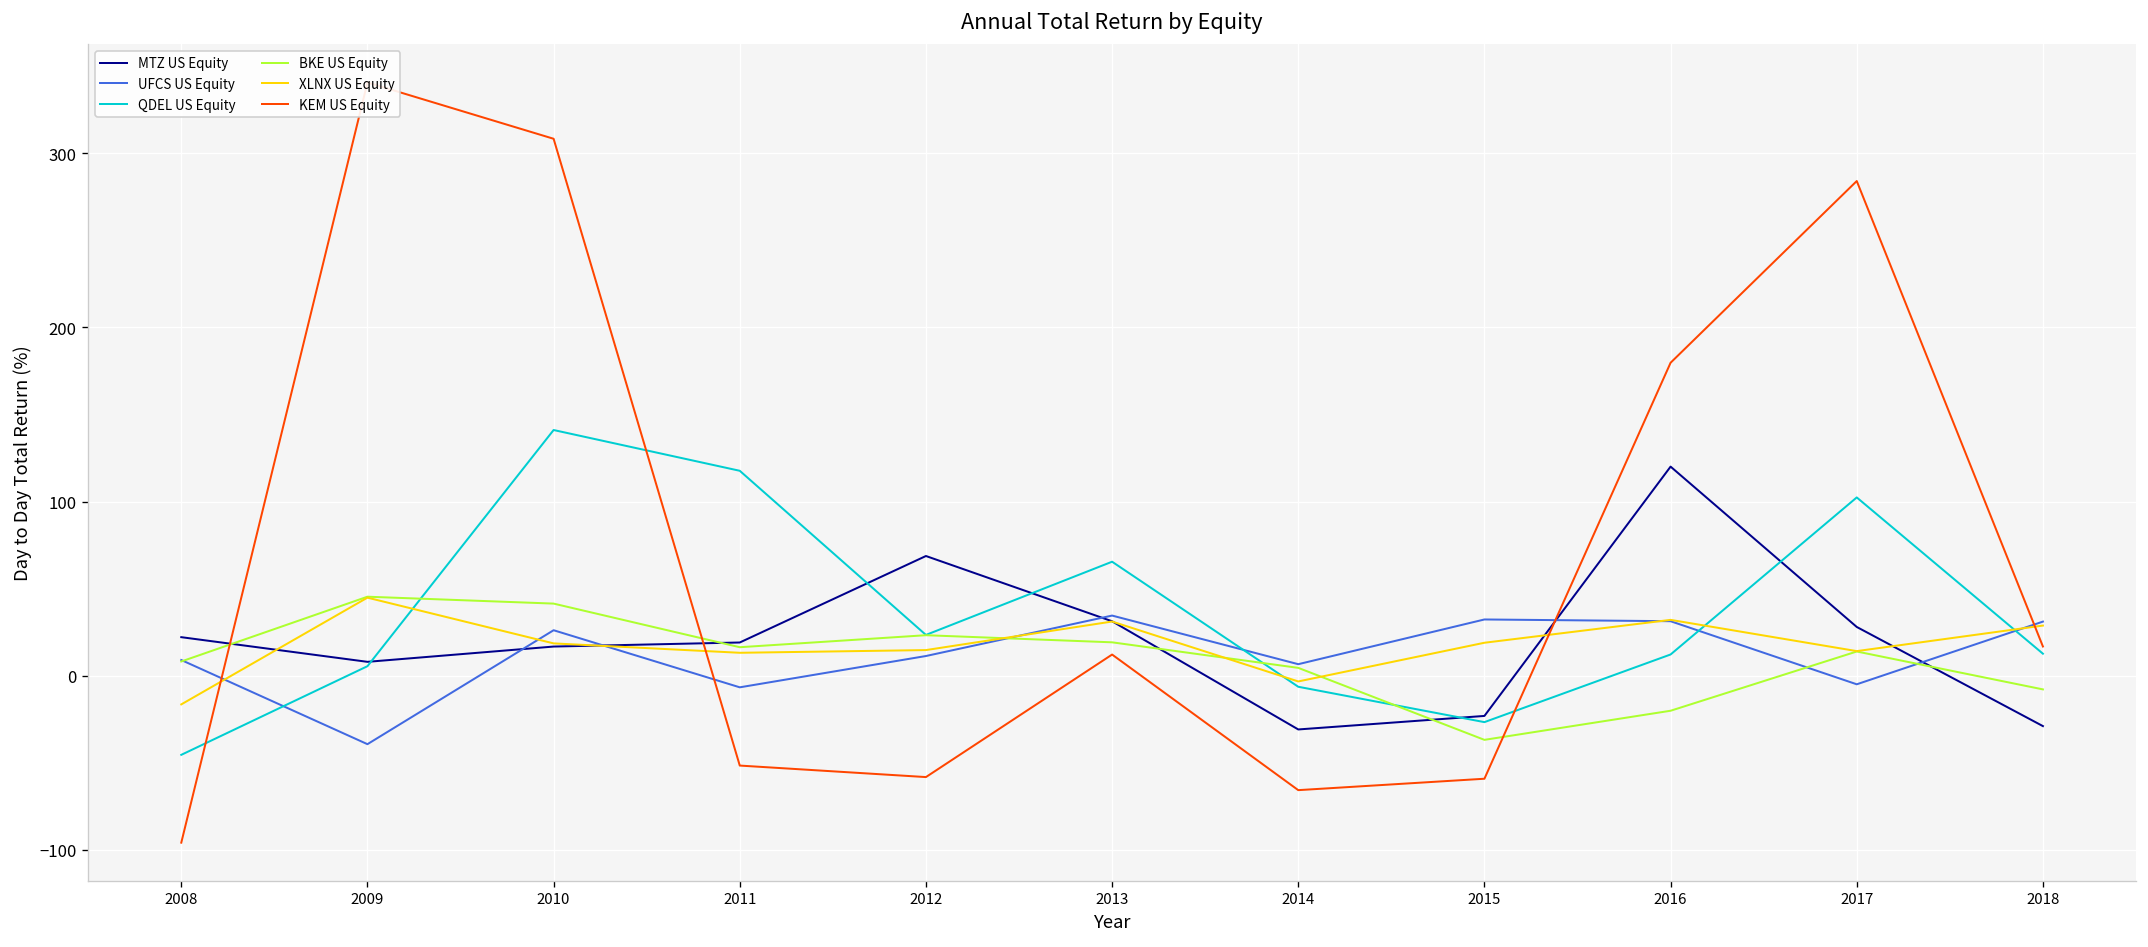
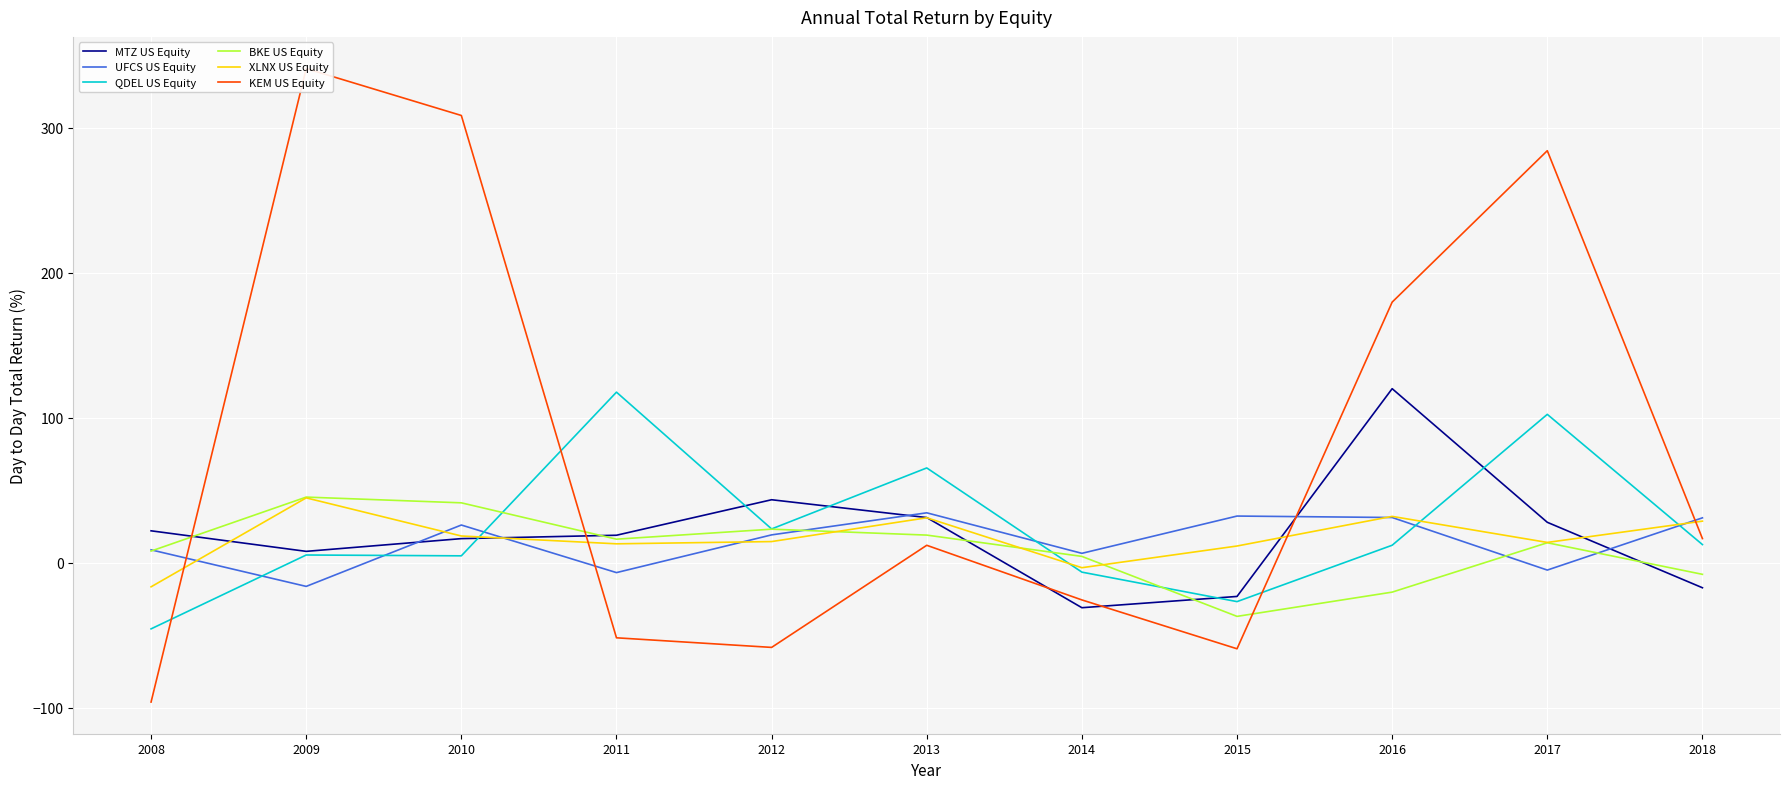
  {
    "MTZ US Equity": {
      "2008": 22,
      "2009": 8,
      "2010": 17,
      "2011": 19,
-     "2012": 69,
+     "2012": 44,
      "2014": -31,
      "2015": -23,
      "2016": 120,
      "2017": 28,
-     "2018": -29
+     "2018": -17
    },
    "UFCS US Equity": {
-     "2009": -39,
+     "2009": -16,
      "2010": 26,
      "2011": -7,
-     "2012": 11,
+     "2012": 19,
      "2013": 35,
      "2014": 7,
      "2015": 32,
      "2017": -5,
      "2018": 31
    },
    "QDEL US Equity": {
      "2008": -45,
      "2009": 5,
-     "2010": 141,
+     "2010": 5,
      "2011": 118,
      "2013": 65,
      "2014": -6,
      "2015": -27,
      "2016": 12,
      "2017": 102,
      "2018": 13
    },
    "BKE US Equity": {
      "2010": 41,
      "2011": 16,
      "2013": 19,
      "2014": 4,
      "2015": -37,
      "2016": -20,
      "2018": -8
    },
    "XLNX US Equity": {
      "2008": -17,
      "2010": 19,
      "2011": 13,
      "2012": 15,
      "2014": -3,
-     "2015": 19,
+     "2015": 12,
      "2018": 29
    },
    "KEM US Equity": {
      "2008": -96,
      "2010": 308,
      "2011": -52,
      "2012": -58,
      "2013": 12,
-     "2014": -66,
+     "2014": -26,
      "2015": -59,
      "2016": 180,
      "2017": 284,
      "2018": 17
    }
  }
